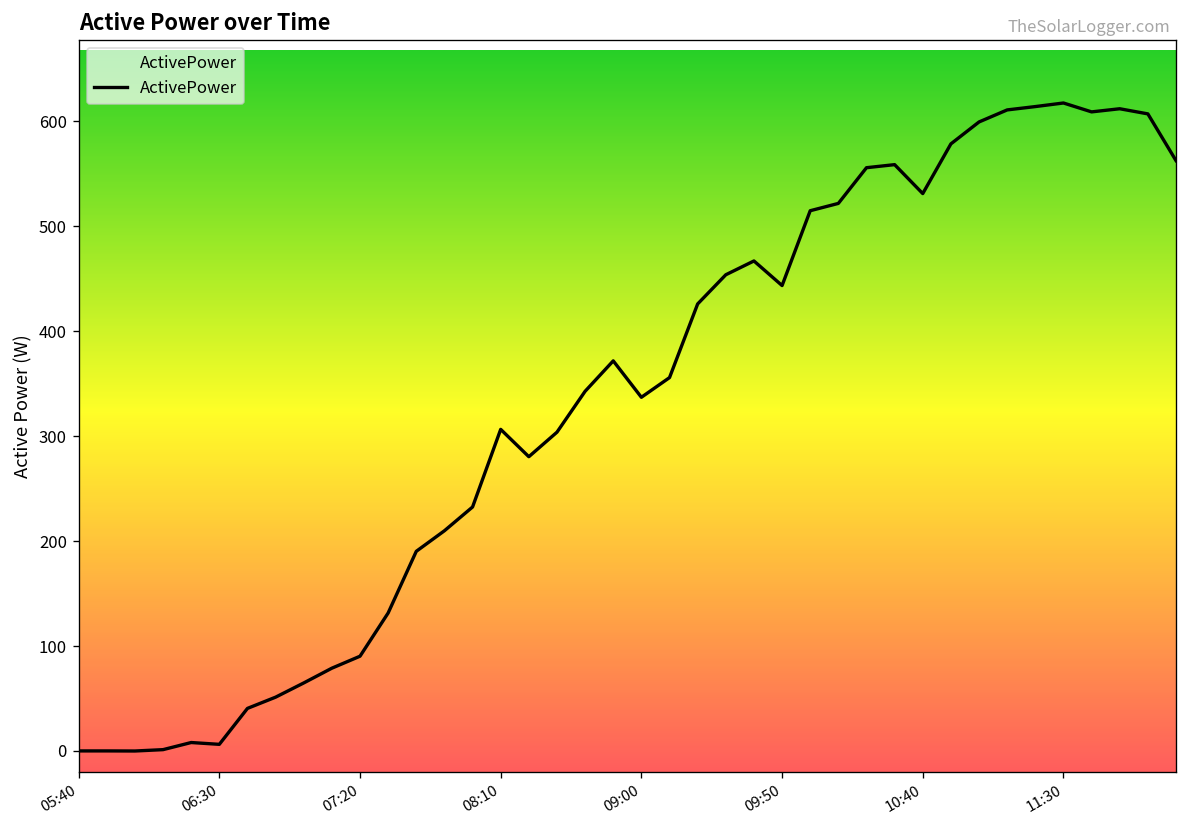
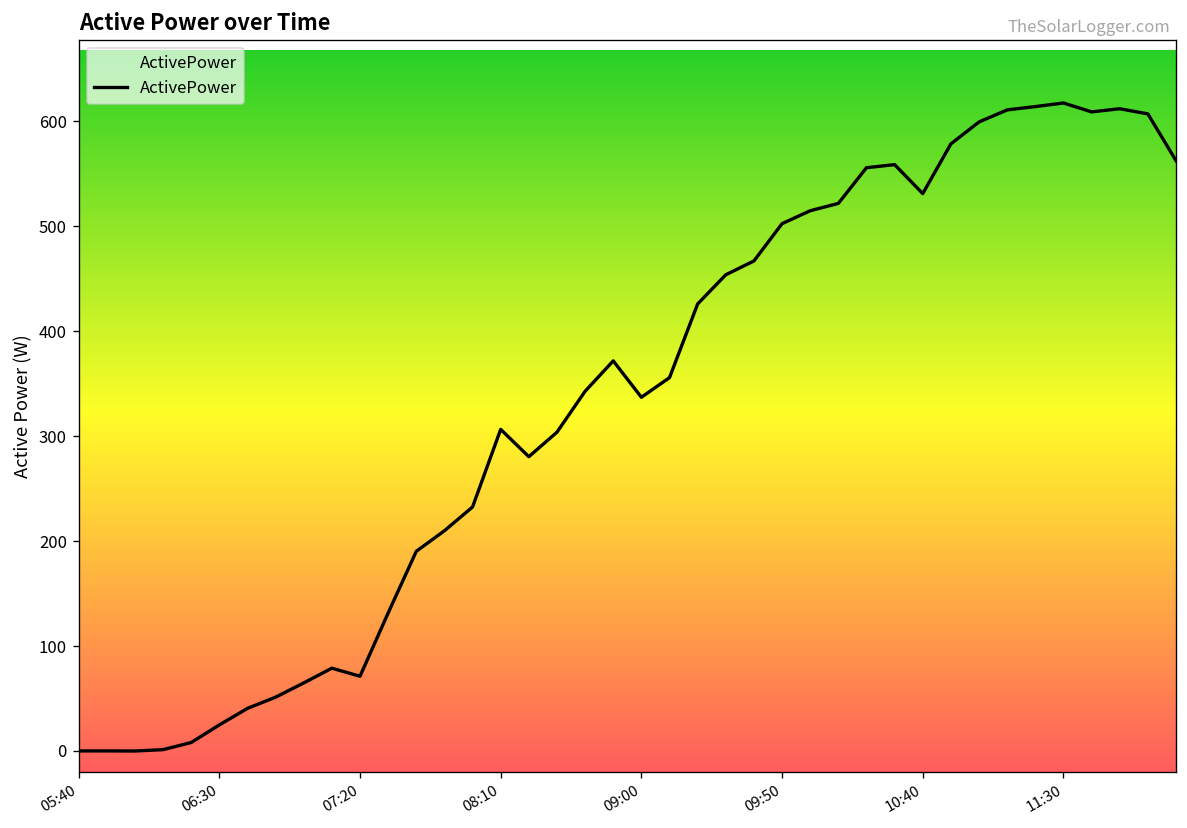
  {
    "05:40": 0,
-   "06:30": 10,
-   "07:20": 90,
+   "06:30": 20,
+   "07:20": 70,
    "08:10": 310,
    "09:00": 340,
-   "09:50": 440,
+   "09:50": 500,
    "10:40": 530,
    "11:30": 620
  }
